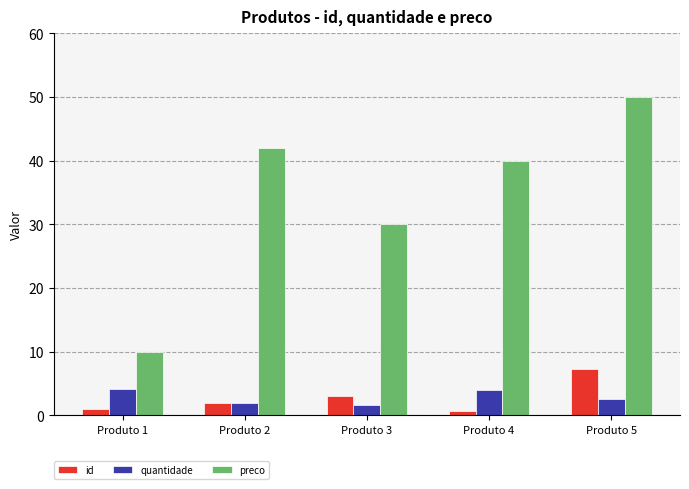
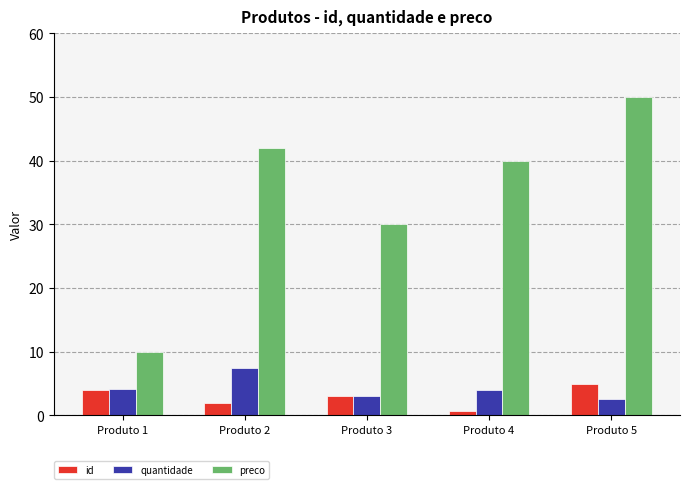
  {
    "id": {
-     "Produto 1": 1,
+     "Produto 1": 4,
      "Produto 2": 2,
      "Produto 3": 3,
      "Produto 4": 1,
-     "Produto 5": 7
+     "Produto 5": 5
    },
    "quantidade": {
      "Produto 1": 4,
-     "Produto 2": 2,
-     "Produto 3": 2,
+     "Produto 2": 8,
+     "Produto 3": 3,
      "Produto 4": 4,
      "Produto 5": 3
    },
    "preco": {
      "Produto 1": 10,
      "Produto 2": 42,
      "Produto 3": 30,
      "Produto 4": 40,
      "Produto 5": 50
    }
  }
